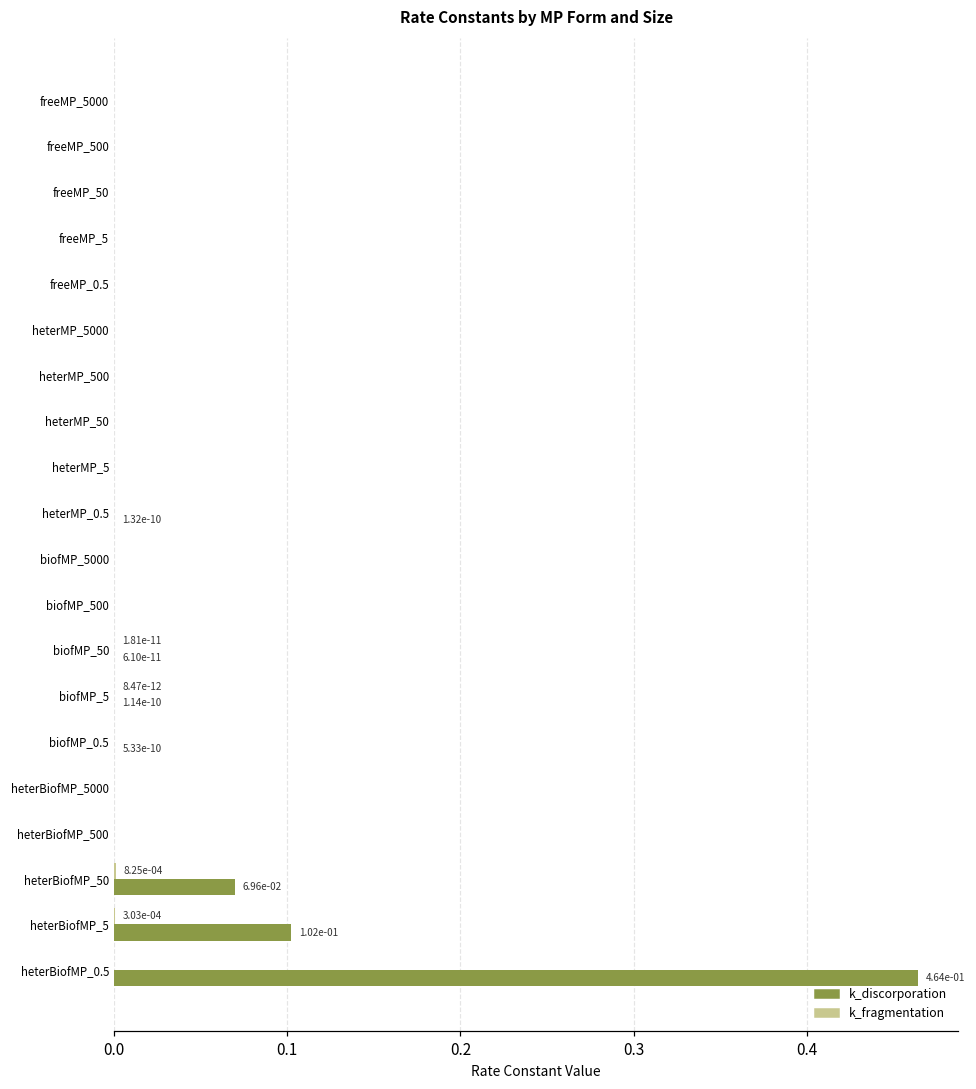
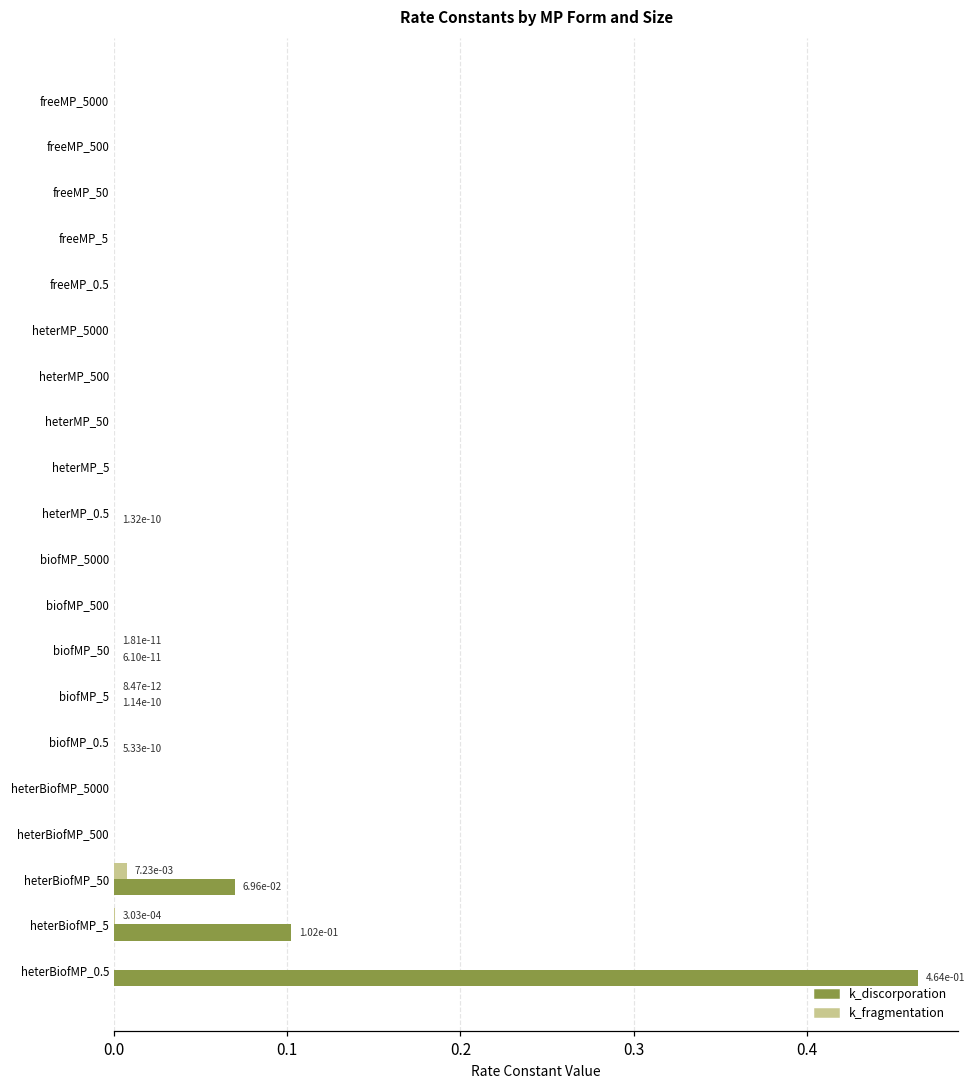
  {
    "k_discorporation": {
      "heterMP_0.5": "1.32e-10",
      "biofMP_50": "6.10e-11",
      "biofMP_5": "1.14e-10",
      "biofMP_0.5": "5.33e-10",
      "heterBiofMP_50": "6.96e-02",
      "heterBiofMP_5": "1.02e-01",
      "heterBiofMP_0.5": "4.64e-01"
    },
    "k_fragmentation": {
      "biofMP_50": "1.81e-11",
      "biofMP_5": "8.47e-12",
-     "heterBiofMP_50": "8.25e-04",
+     "heterBiofMP_50": "7.23e-03",
      "heterBiofMP_5": "3.03e-04"
    }
  }
